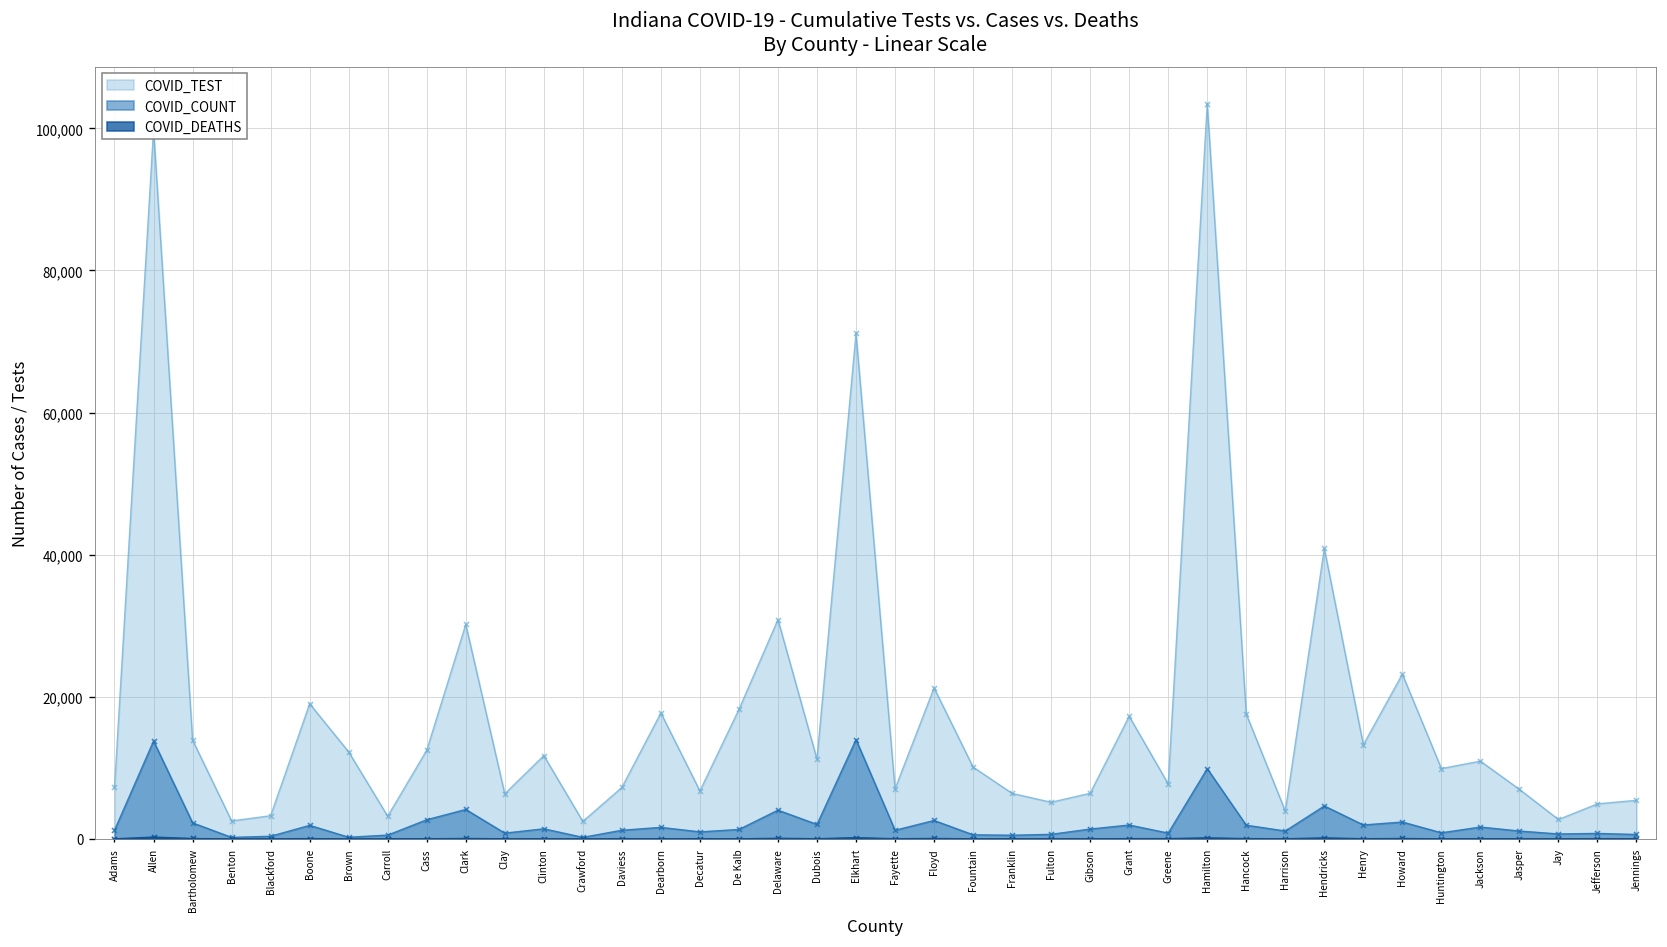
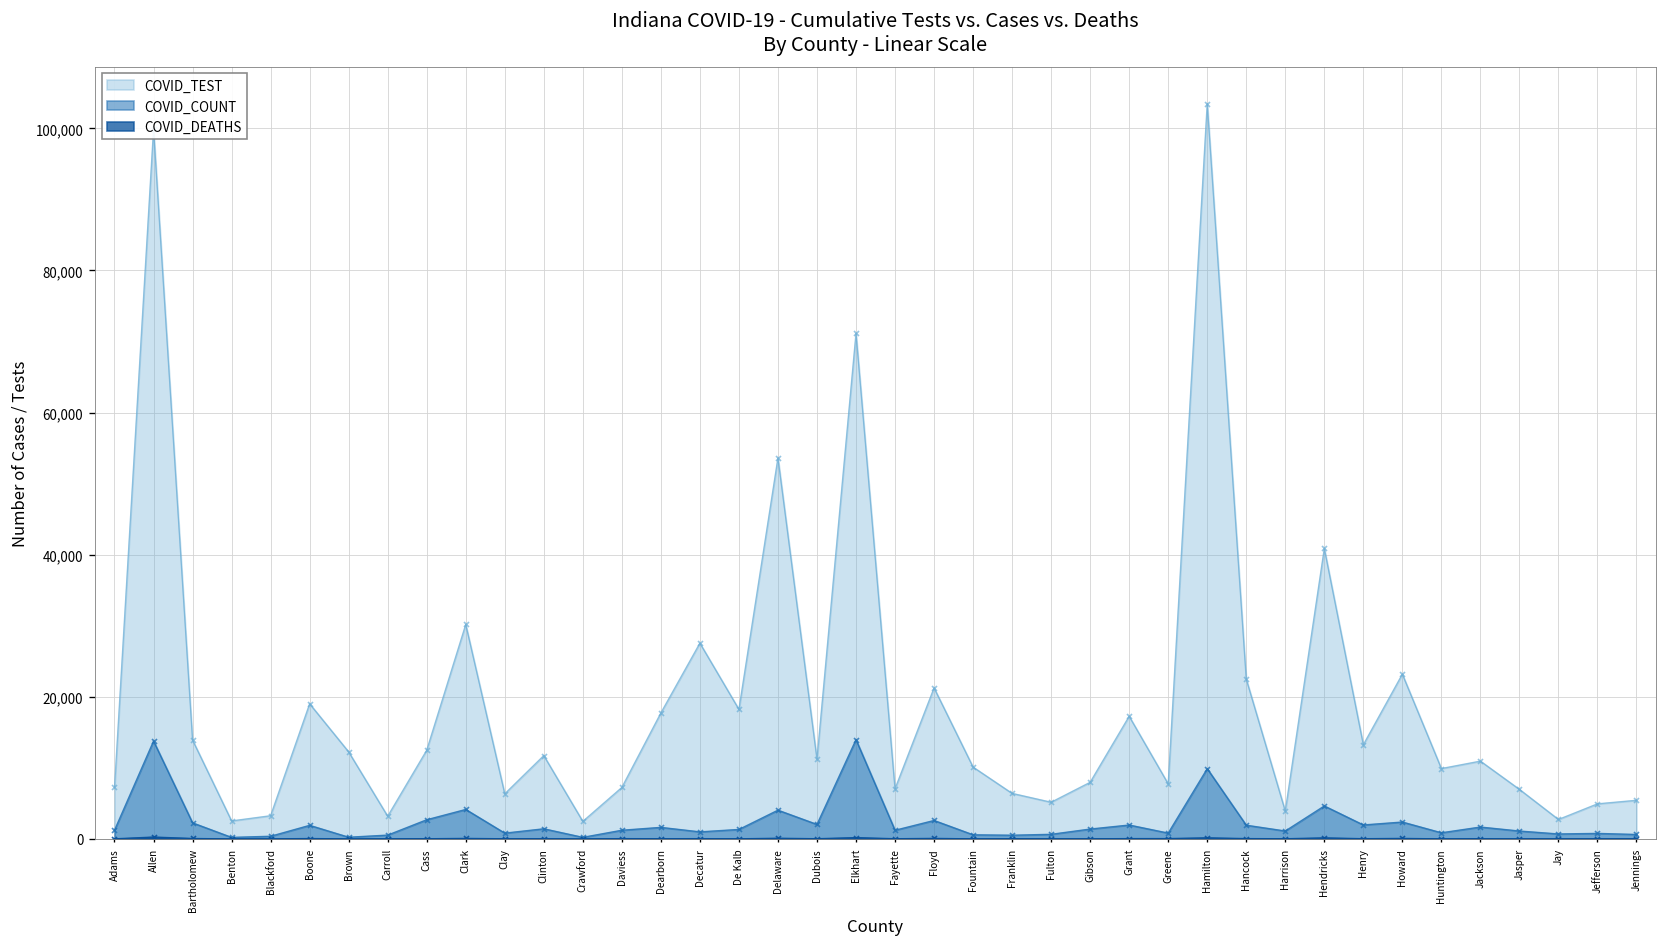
  {
    "COVID_TEST": {
      "Adams": "7,000",
      "Bartholomew": "14,000",
      "Benton": "3,000",
      "Blackford": "3,000",
      "Boone": "19,000",
      "Brown": "12,000",
      "Carroll": "3,000",
      "Cass": "12,000",
      "Clark": "30,000",
      "Clay": "6,000",
      "Clinton": "12,000",
      "Crawford": "2,000",
      "Daviess": "7,000",
      "Dearborn": "18,000",
-     "Decatur": "7,000",
+     "Decatur": "28,000",
      "De Kalb": "18,000",
-     "Delaware": "31,000",
+     "Delaware": "54,000",
      "Dubois": "11,000",
      "Elkhart": "71,000",
      "Fayette": "7,000",
      "Floyd": "21,000",
      "Fountain": "10,000",
      "Franklin": "6,000",
      "Fulton": "5,000",
-     "Gibson": "6,000",
+     "Gibson": "8,000",
      "Grant": "17,000",
      "Greene": "8,000",
      "Hamilton": "103,000",
-     "Hancock": "18,000",
+     "Hancock": "23,000",
      "Harrison": "4,000",
      "Hendricks": "41,000",
      "Henry": "13,000",
      "Howard": "23,000",
      "Huntington": "10,000",
      "Jackson": "11,000",
      "Jasper": "7,000",
      "Jay": "3,000",
      "Jefferson": "5,000",
      "Jennings": "5,000"
    }
  }
